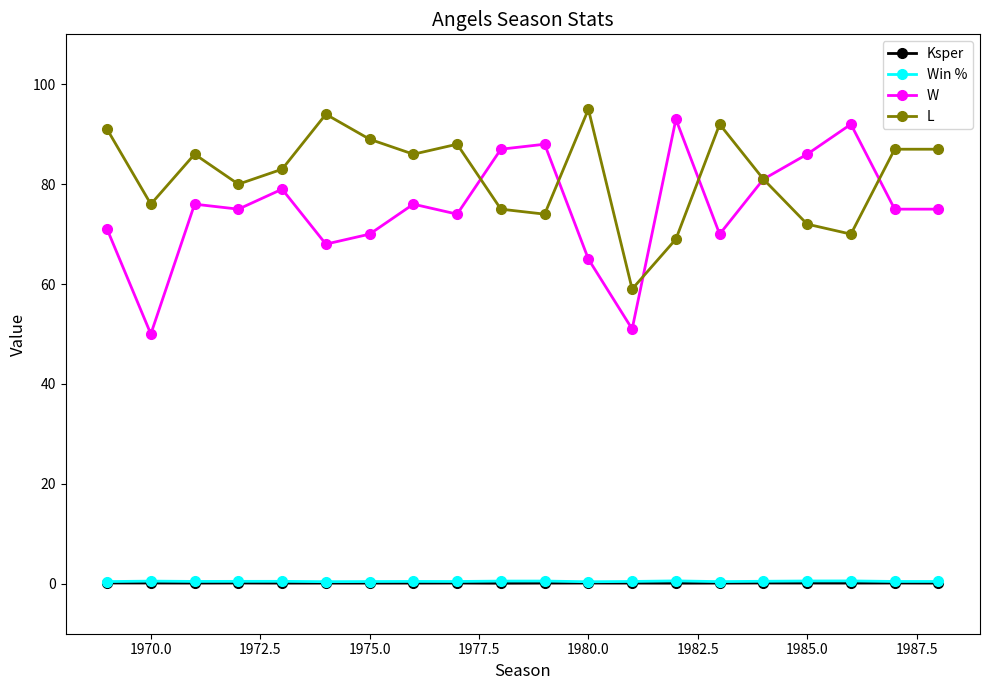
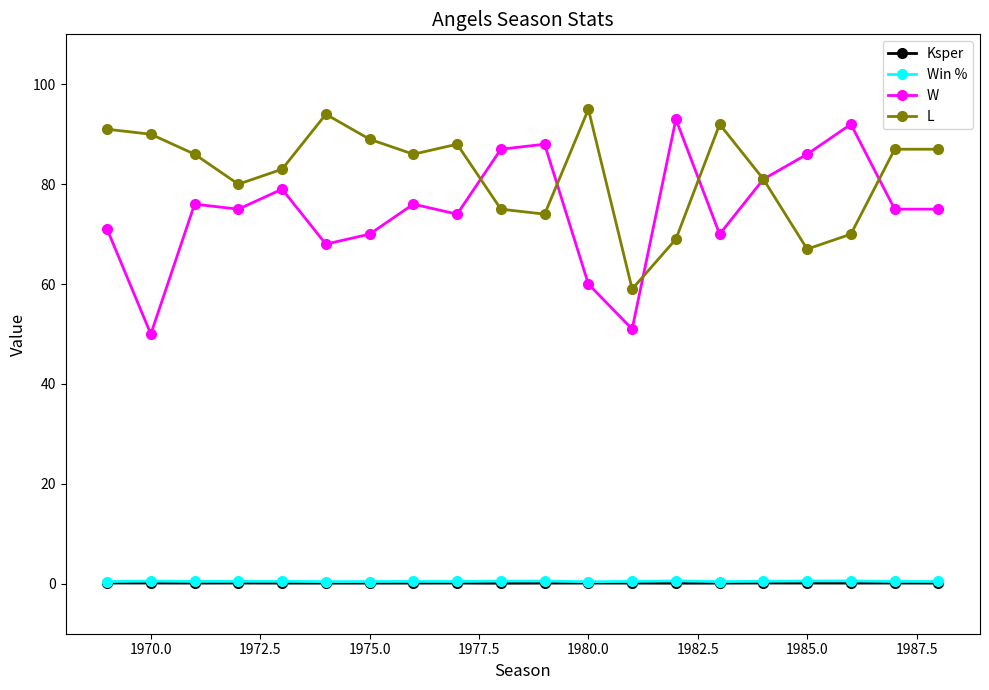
  {
    "W": {
      "1970.0": 50,
      "1975.0": 70,
-     "1980.0": 65,
+     "1980.0": 60,
      "1985.0": 86
    },
    "L": {
-     "1970.0": 76,
+     "1970.0": 90,
      "1975.0": 89,
      "1980.0": 95,
-     "1985.0": 72
+     "1985.0": 67
    }
  }
